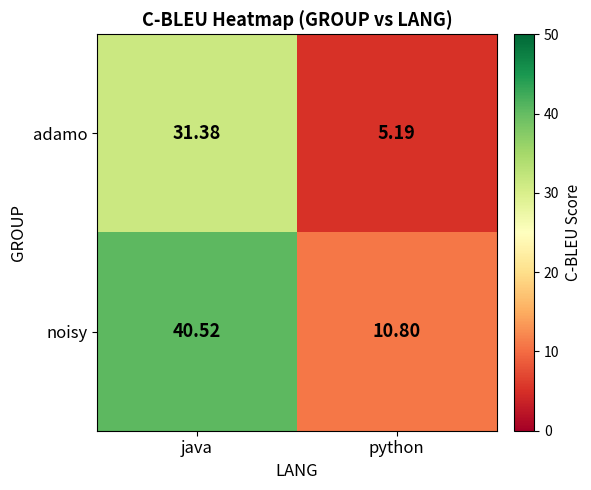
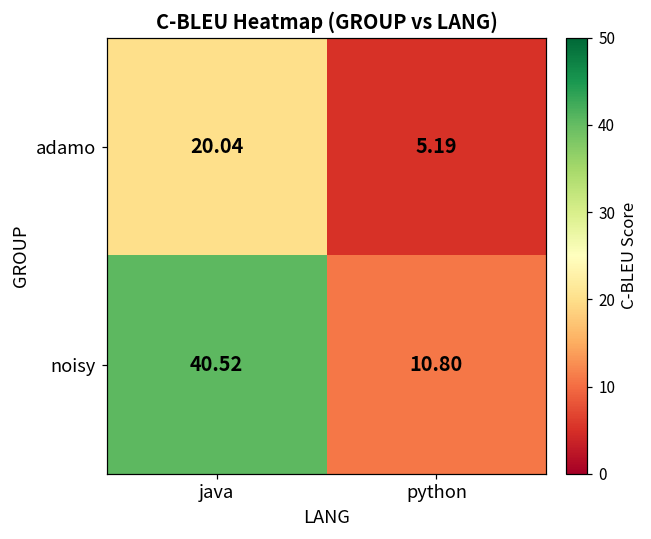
  {
    "adamo": {
-     "java": 31.38,
+     "java": 20.04,
      "python": 5.19
    },
    "noisy": {
      "java": 40.52,
      "python": 10.80
    }
  }
